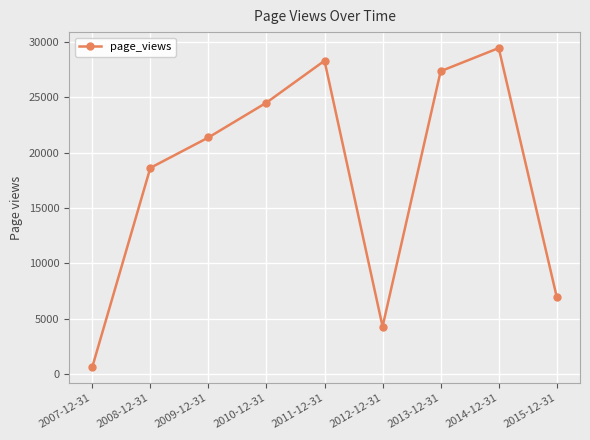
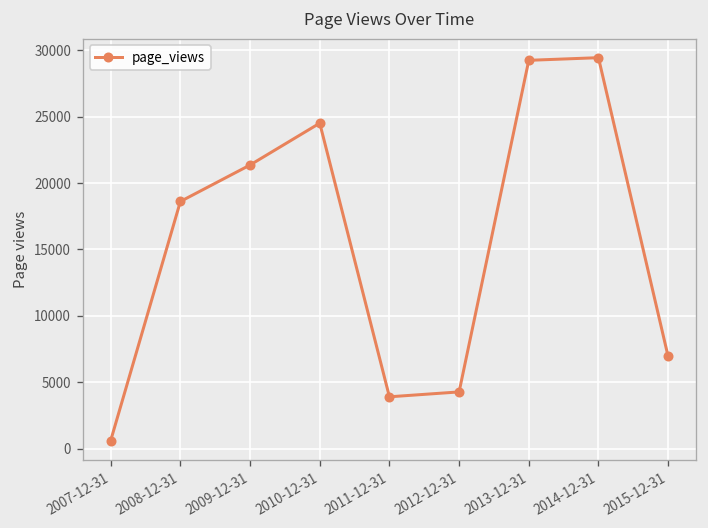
  {
    "2007-12-31": 600,
    "2008-12-31": 18600,
    "2009-12-31": 21400,
    "2010-12-31": 24500,
-   "2011-12-31": 28300,
+   "2011-12-31": 3900,
    "2012-12-31": 4300,
-   "2013-12-31": 27300,
+   "2013-12-31": 29200,
    "2014-12-31": 29400,
    "2015-12-31": 6900
  }
